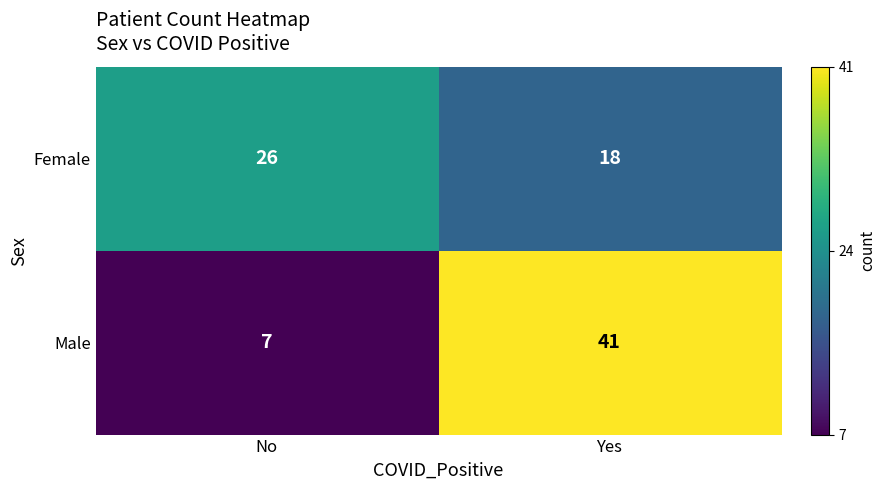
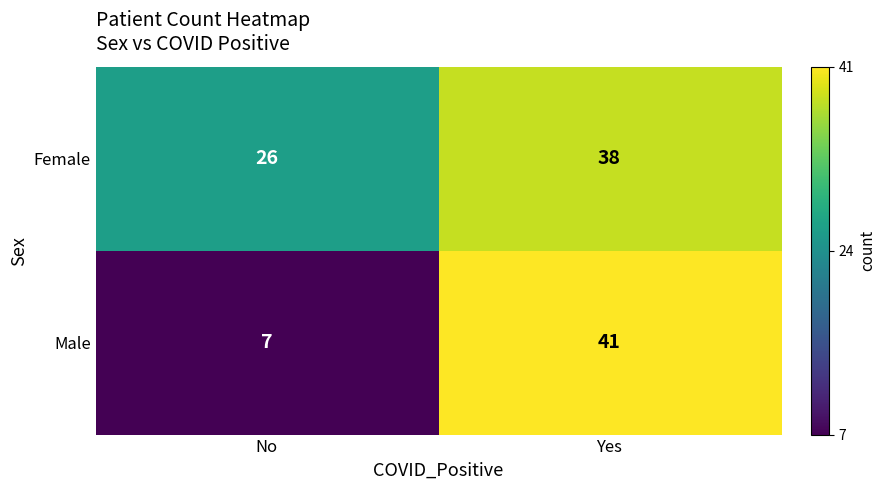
  {
    "Female": {
      "No": 26,
-     "Yes": 18
+     "Yes": 38
    },
    "Male": {
      "No": 7,
      "Yes": 41
    }
  }
